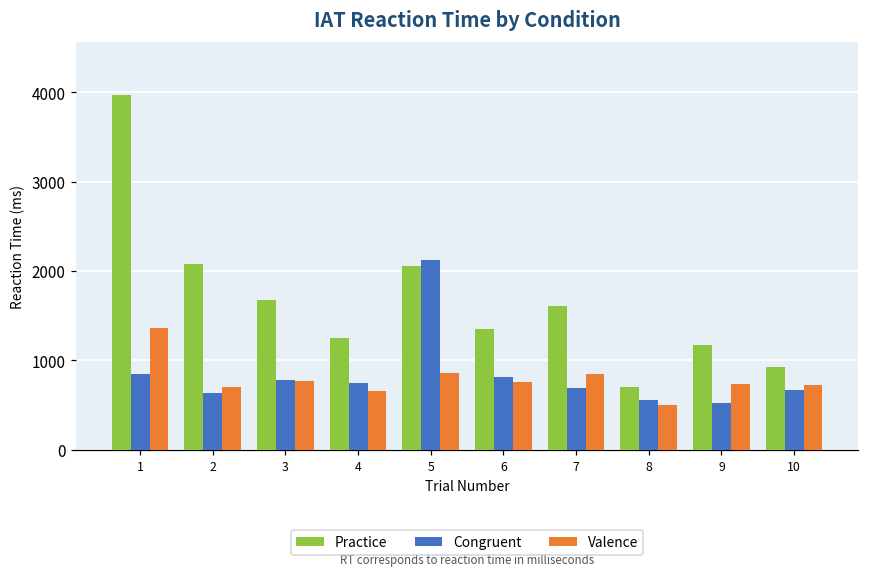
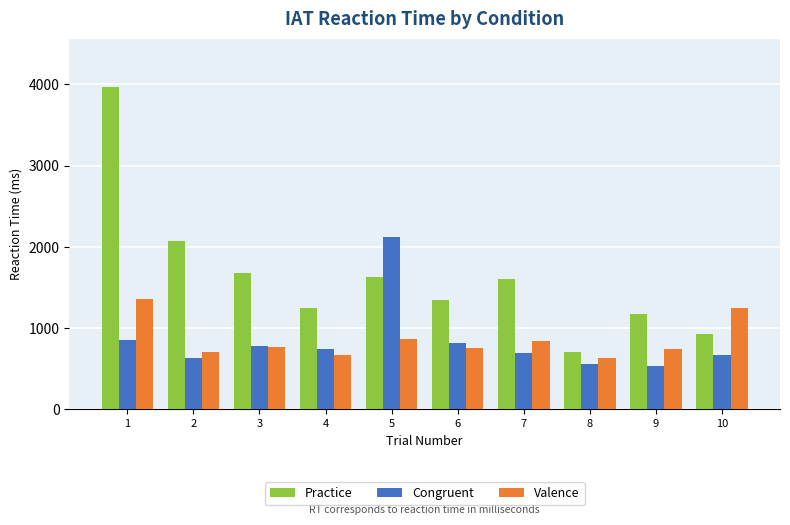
  {
    "Practice": {
      "1": 4000,
      "2": 2100,
      "3": 1700,
      "4": 1200,
-     "5": 2100,
+     "5": 1600,
      "6": 1300,
      "7": 1600,
      "8": 700,
      "9": 1200,
      "10": 900
    },
    "Congruent": {
      "1": 800,
      "2": 600,
      "3": 800,
      "4": 700,
      "5": 2100,
      "6": 800,
      "7": 700,
      "8": 600,
      "9": 500,
      "10": 700
    },
    "Valence": {
      "1": 1400,
      "2": 700,
      "3": 800,
      "4": 700,
      "5": 900,
      "6": 800,
      "7": 800,
-     "8": 500,
+     "8": 600,
      "9": 700,
-     "10": 700
+     "10": 1200
    }
  }
